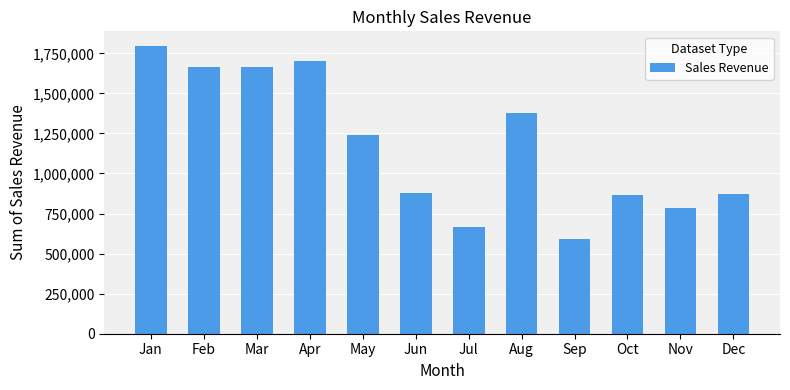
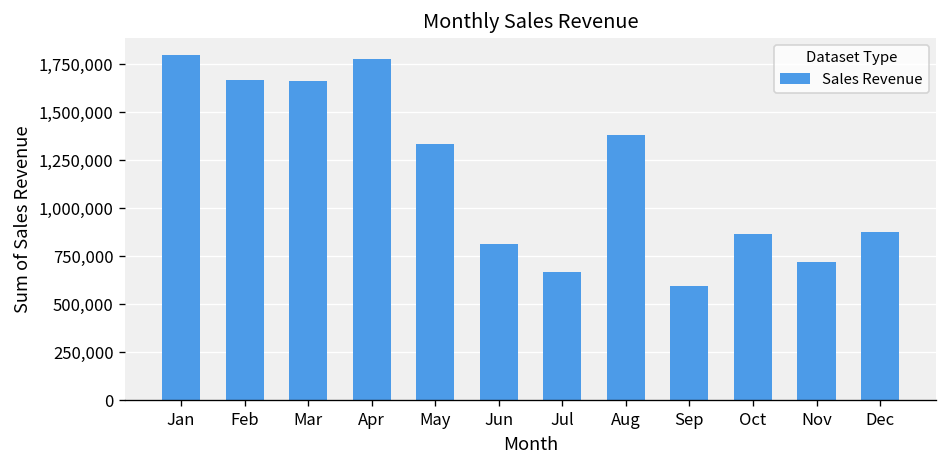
  {
    "Jan": "1,800,000",
    "Feb": "1,670,000",
    "Mar": "1,660,000",
-   "Apr": "1,700,000",
-   "May": "1,240,000",
-   "Jun": "880,000",
+   "Apr": "1,770,000",
+   "May": "1,340,000",
+   "Jun": "810,000",
    "Jul": "670,000",
    "Aug": "1,380,000",
    "Sep": "590,000",
    "Oct": "870,000",
-   "Nov": "780,000",
+   "Nov": "720,000",
    "Dec": "870,000"
  }
